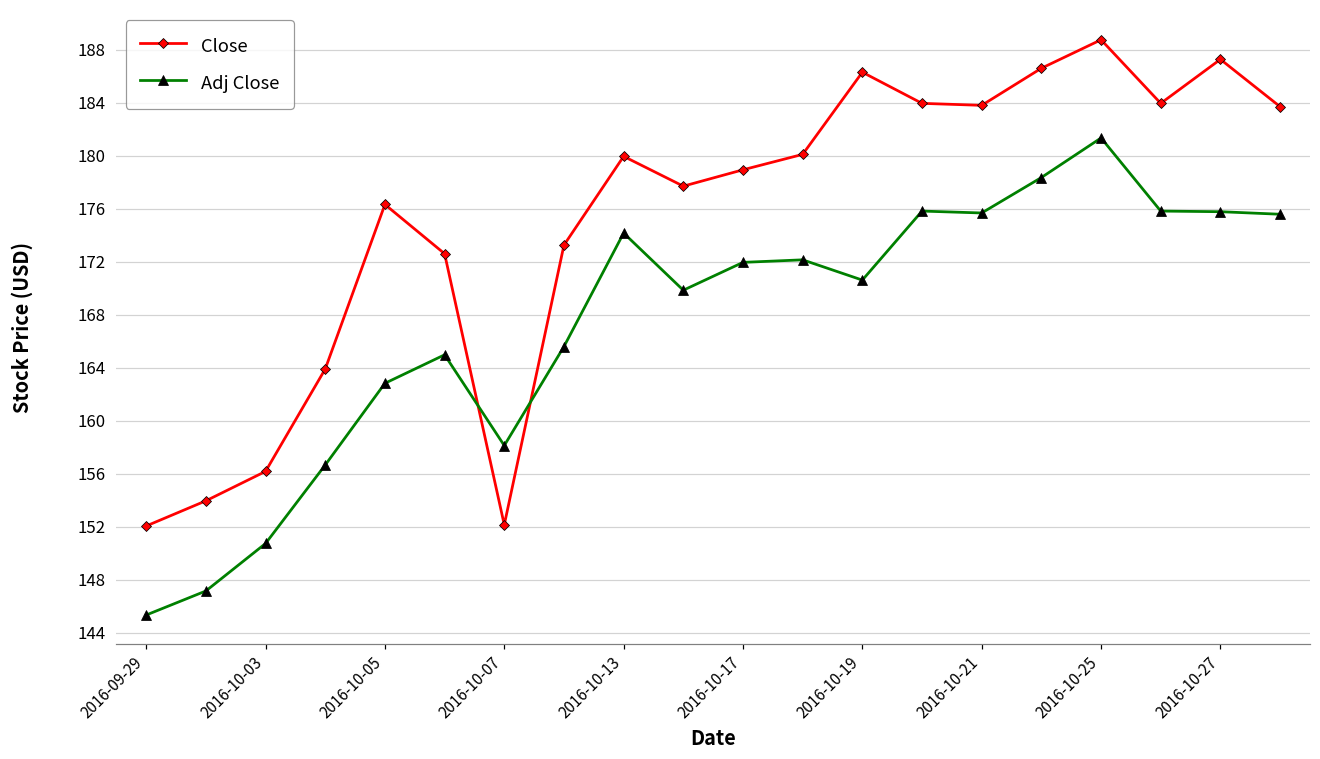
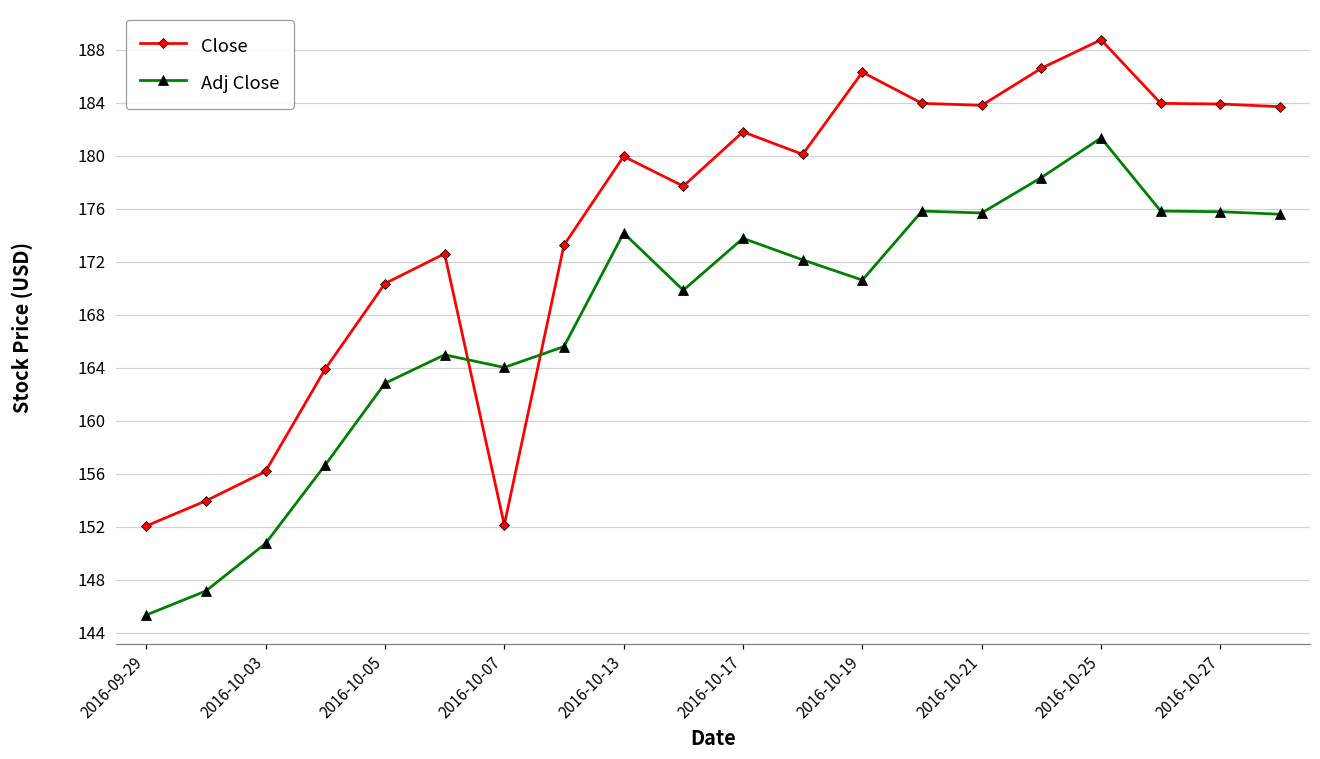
  {
    "Close": {
      "2016-09-29": 152.1,
      "2016-10-03": 156.2,
-     "2016-10-05": 176.3,
+     "2016-10-05": 170.4,
      "2016-10-07": 152.1,
      "2016-10-13": 179.9,
-     "2016-10-17": 178.9,
+     "2016-10-17": 181.8,
      "2016-10-19": 186.3,
      "2016-10-21": 183.8,
      "2016-10-25": 188.8,
-     "2016-10-27": 187.3
+     "2016-10-27": 183.9
    },
    "Adj Close": {
      "2016-09-29": 145.3,
      "2016-10-03": 150.7,
      "2016-10-05": 162.8,
-     "2016-10-07": 158.1,
+     "2016-10-07": 164.0,
      "2016-10-13": 174.2,
-     "2016-10-17": 171.9,
+     "2016-10-17": 173.8,
      "2016-10-19": 170.6,
      "2016-10-21": 175.7,
      "2016-10-25": 181.3,
      "2016-10-27": 175.8
    }
  }
